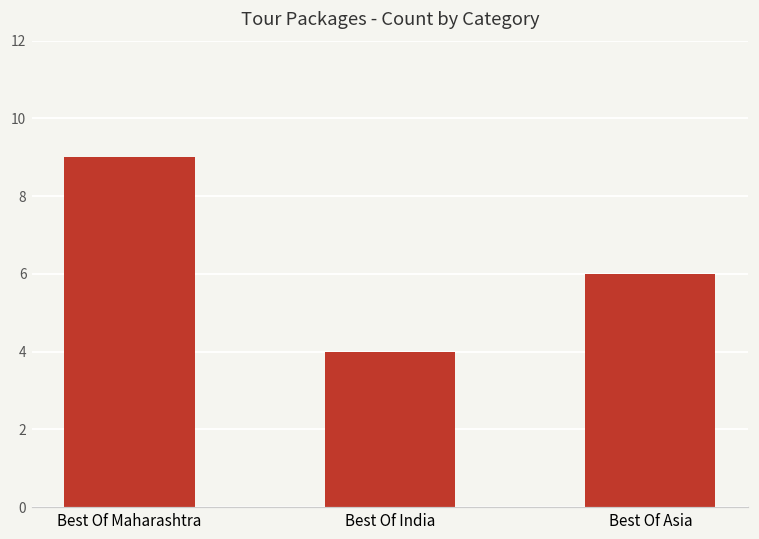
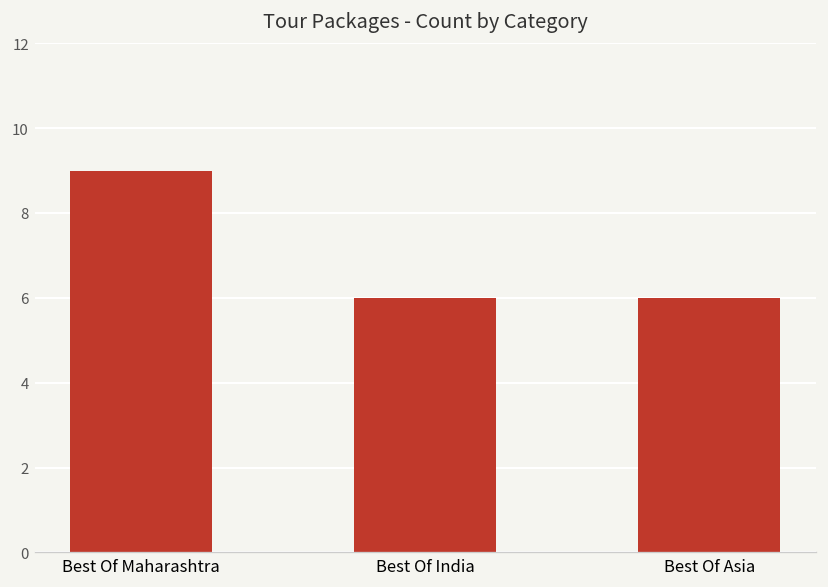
  {
    "Best Of Maharashtra": 9,
-   "Best Of India": 4,
+   "Best Of India": 6,
    "Best Of Asia": 6
  }
